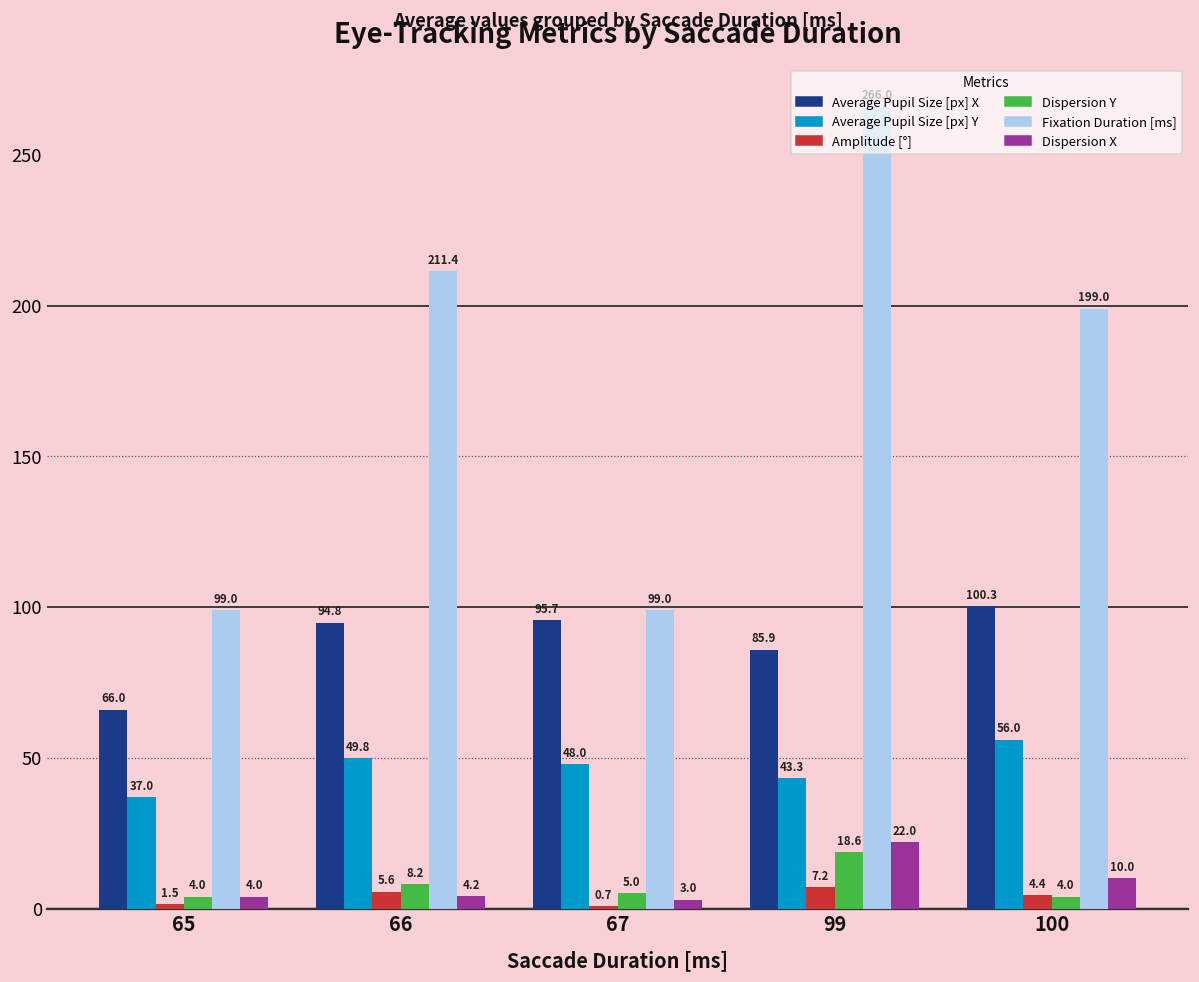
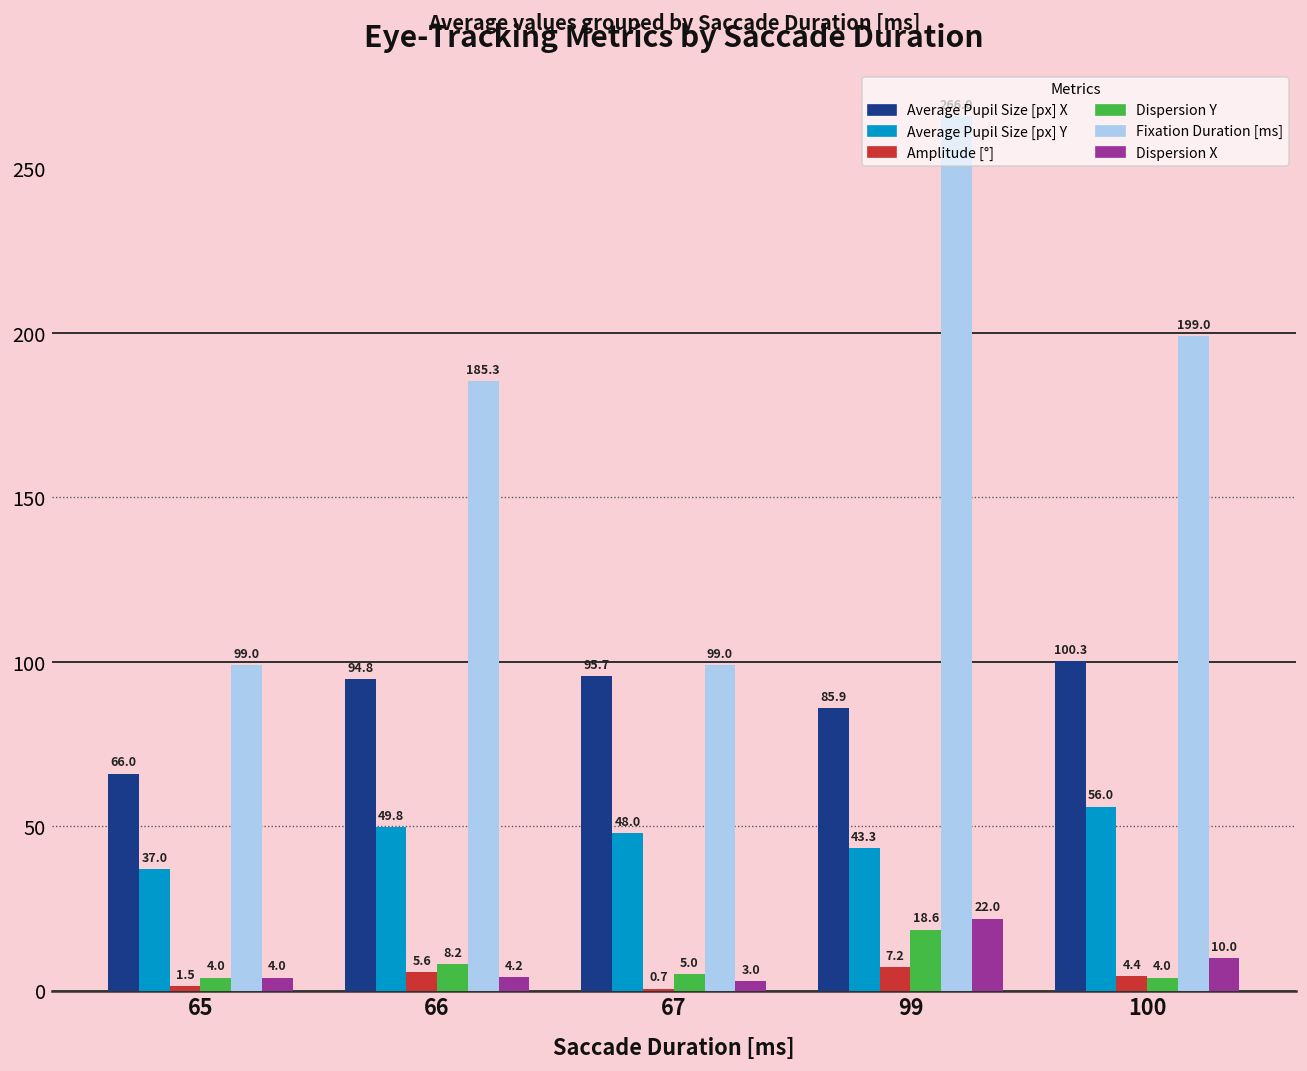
  {
    "Average Pupil Size [px] X": {
      "65": 66.0,
      "66": 94.8,
      "67": 95.7,
      "99": 85.9,
      "100": 100.3
    },
    "Average Pupil Size [px] Y": {
      "65": 37.0,
      "66": 49.8,
      "67": 48.0,
      "99": 43.3,
      "100": 56.0
    },
    "Amplitude [°]": {
      "65": 1.5,
      "66": 5.6,
      "67": 0.7,
      "99": 7.2,
      "100": 4.4
    },
    "Dispersion Y": {
      "65": 4.0,
      "66": 8.2,
      "67": 5.0,
      "99": 18.6,
      "100": 4.0
    },
    "Fixation Duration [ms]": {
      "65": 99.0,
-     "66": 211.4,
+     "66": 185.3,
      "67": 99.0,
      "100": 199.0
    },
    "Dispersion X": {
      "65": 4.0,
      "66": 4.2,
      "67": 3.0,
      "99": 22.0,
      "100": 10.0
    }
  }
